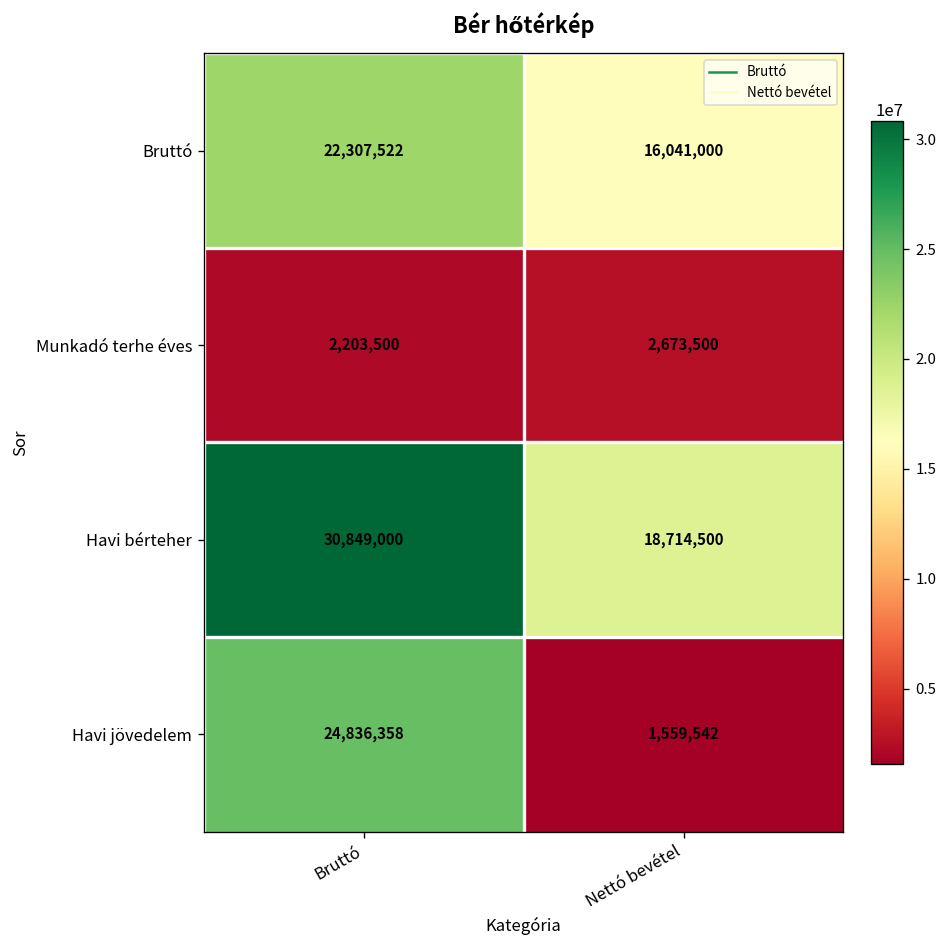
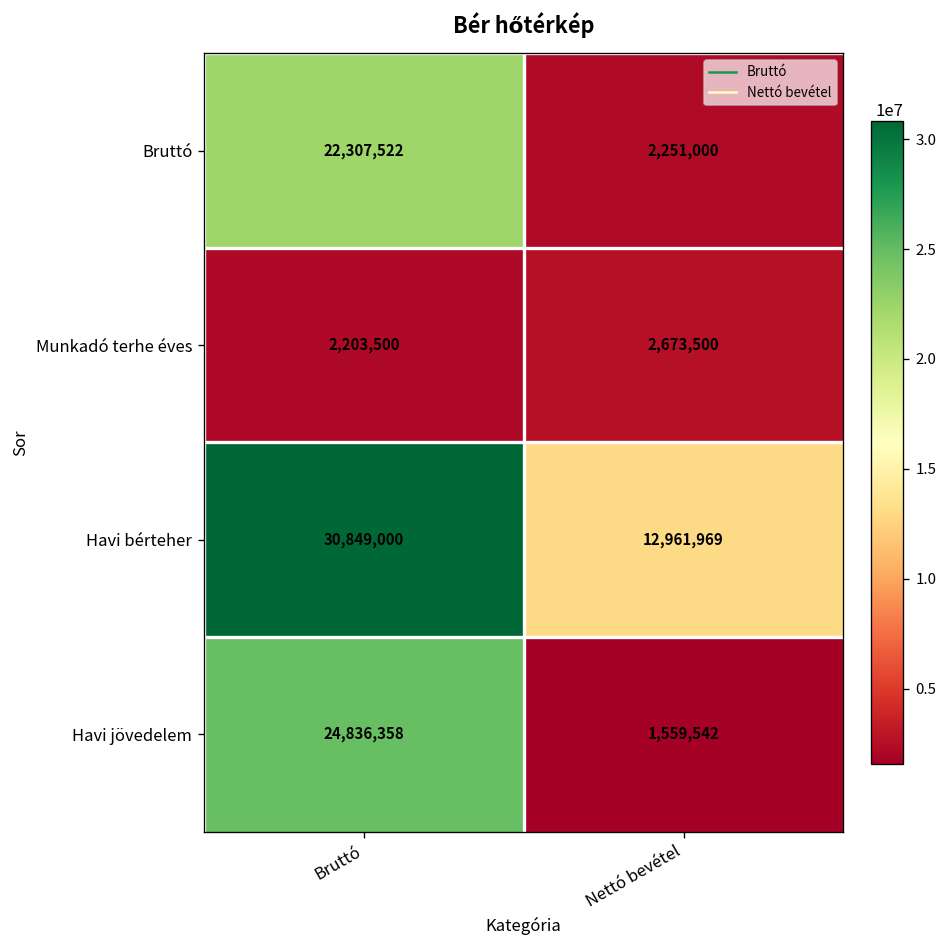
  {
    "Bruttó": {
      "Bruttó": "22,307,522",
-     "Nettó bevétel": "16,041,000"
+     "Nettó bevétel": "2,251,000"
    },
    "Munkadó terhe éves": {
      "Bruttó": "2,203,500",
      "Nettó bevétel": "2,673,500"
    },
    "Havi bérteher": {
      "Bruttó": "30,849,000",
-     "Nettó bevétel": "18,714,500"
+     "Nettó bevétel": "12,961,969"
    },
    "Havi jövedelem": {
      "Bruttó": "24,836,358",
      "Nettó bevétel": "1,559,542"
    }
  }
